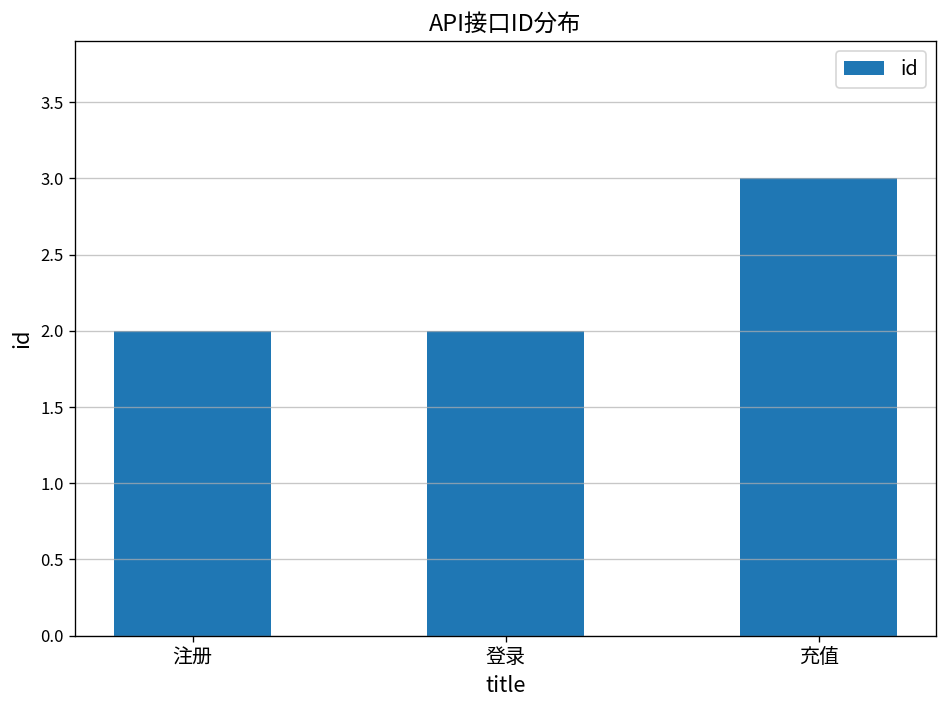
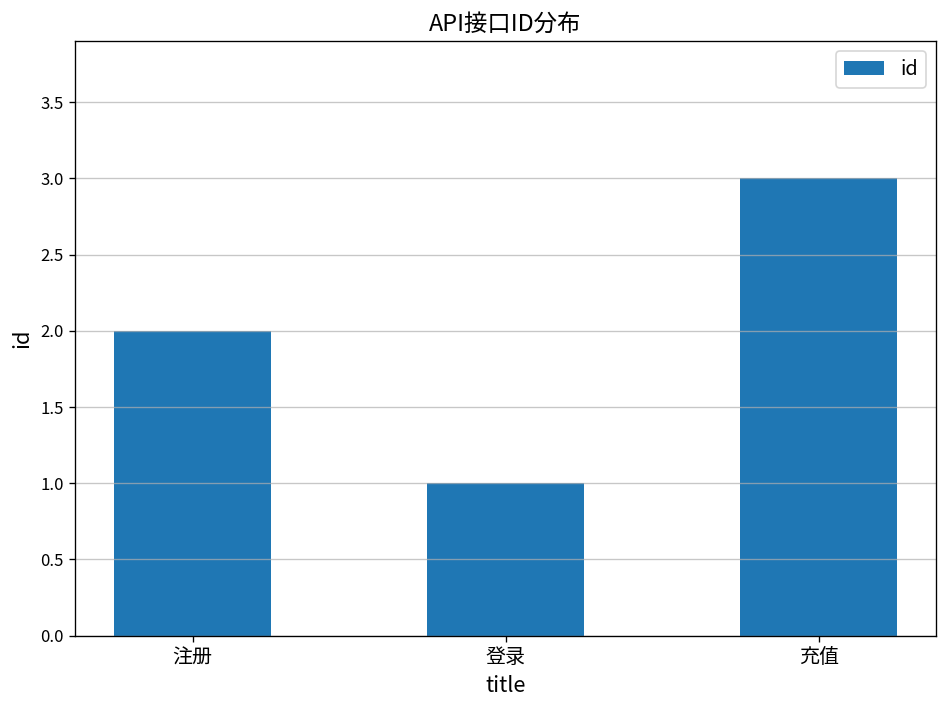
  {
    "注册": 2,
-   "登录": 2,
+   "登录": 1,
    "充值": 3
  }
